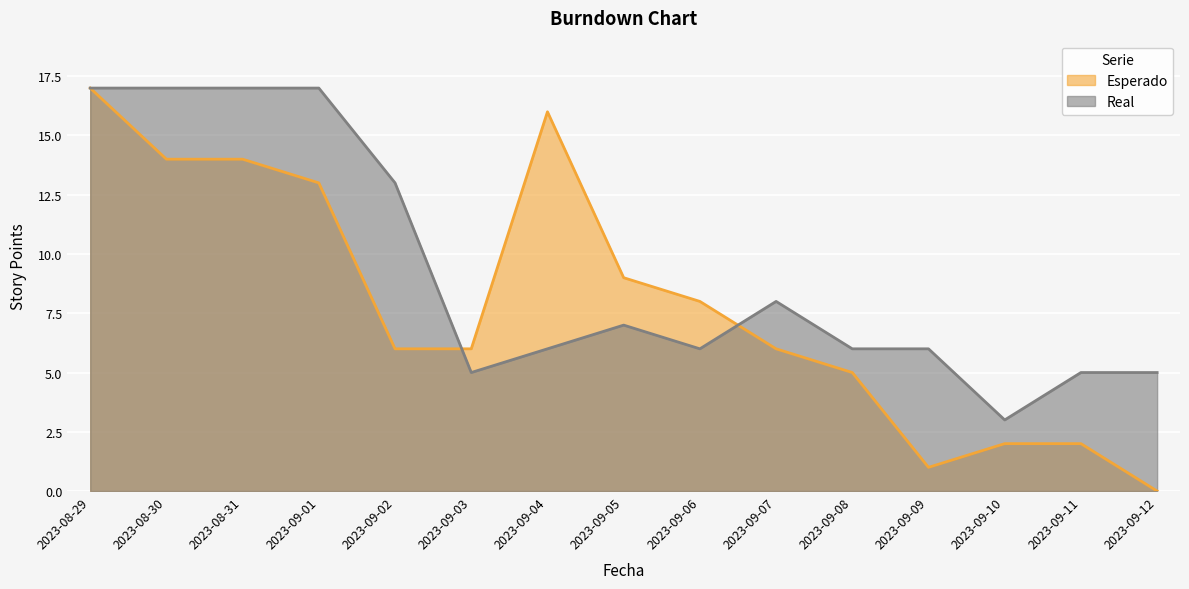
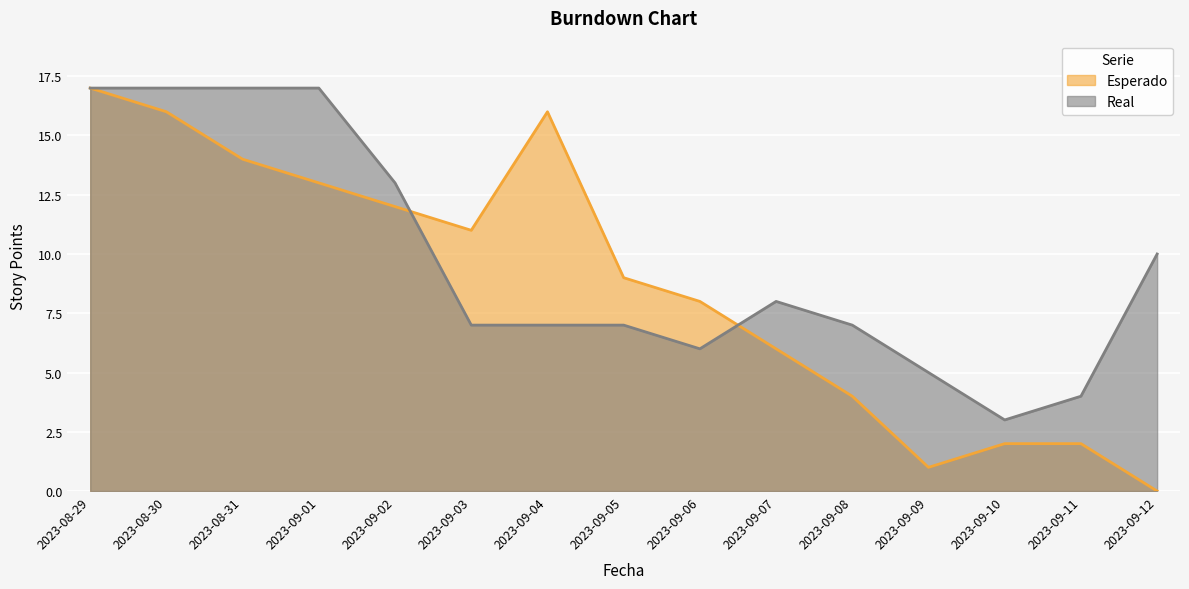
  {
    "Esperado": {
-     "2023-08-30": 14,
+     "2023-08-30": 16,
      "2023-08-31": 14,
      "2023-09-01": 13,
-     "2023-09-02": 6,
-     "2023-09-03": 6,
+     "2023-09-02": 12,
+     "2023-09-03": 11,
      "2023-09-04": 16,
      "2023-09-05": 9,
      "2023-09-06": 8,
      "2023-09-07": 6,
-     "2023-09-08": 5,
+     "2023-09-08": 4,
      "2023-09-09": 1,
      "2023-09-10": 2,
      "2023-09-11": 2,
      "2023-09-12": 0
    },
    "Real": {
      "2023-08-30": 17,
      "2023-08-31": 17,
      "2023-09-01": 17,
      "2023-09-02": 13,
-     "2023-09-03": 5,
-     "2023-09-04": 6,
+     "2023-09-03": 7,
+     "2023-09-04": 7,
      "2023-09-05": 7,
      "2023-09-06": 6,
      "2023-09-07": 8,
-     "2023-09-08": 6,
-     "2023-09-09": 6,
+     "2023-09-08": 7,
+     "2023-09-09": 5,
      "2023-09-10": 3,
-     "2023-09-11": 5,
-     "2023-09-12": 5
+     "2023-09-11": 4,
+     "2023-09-12": 10
    }
  }
